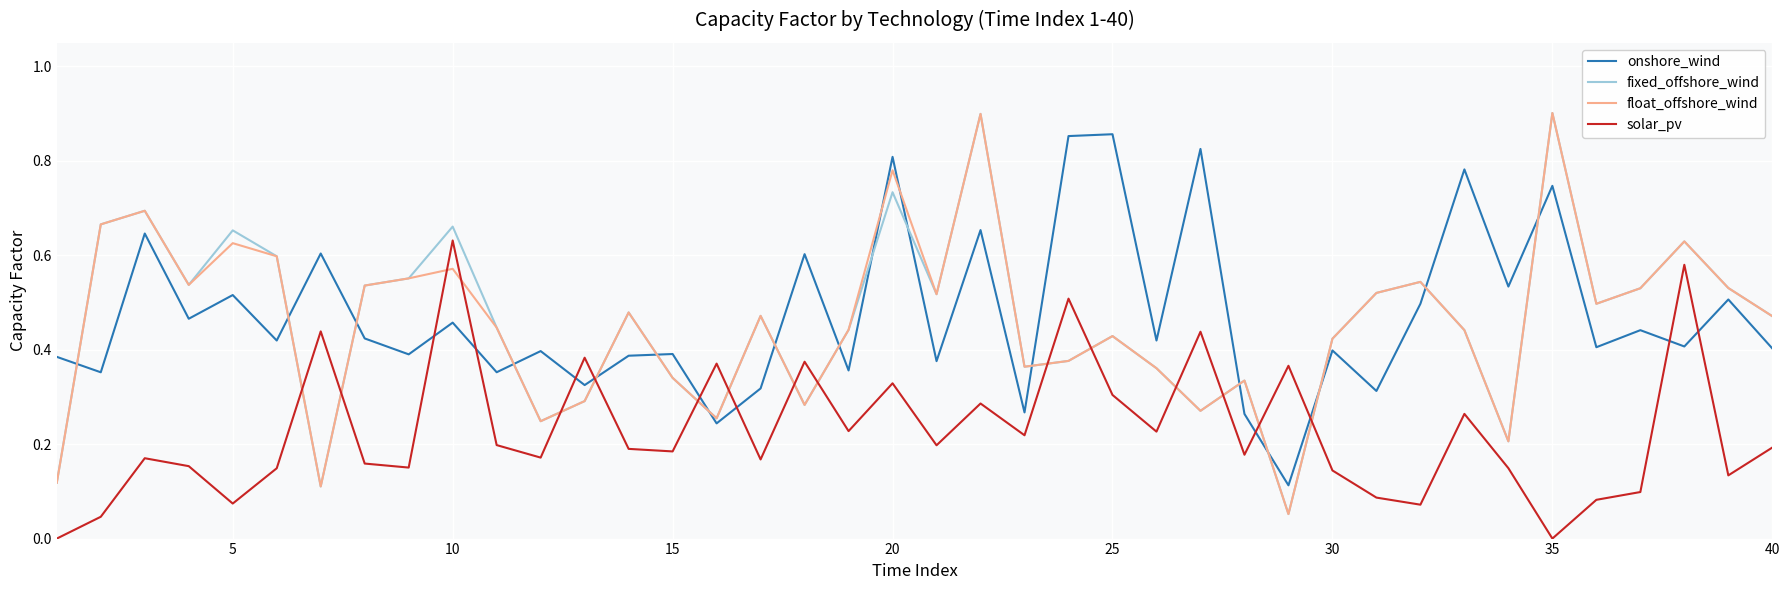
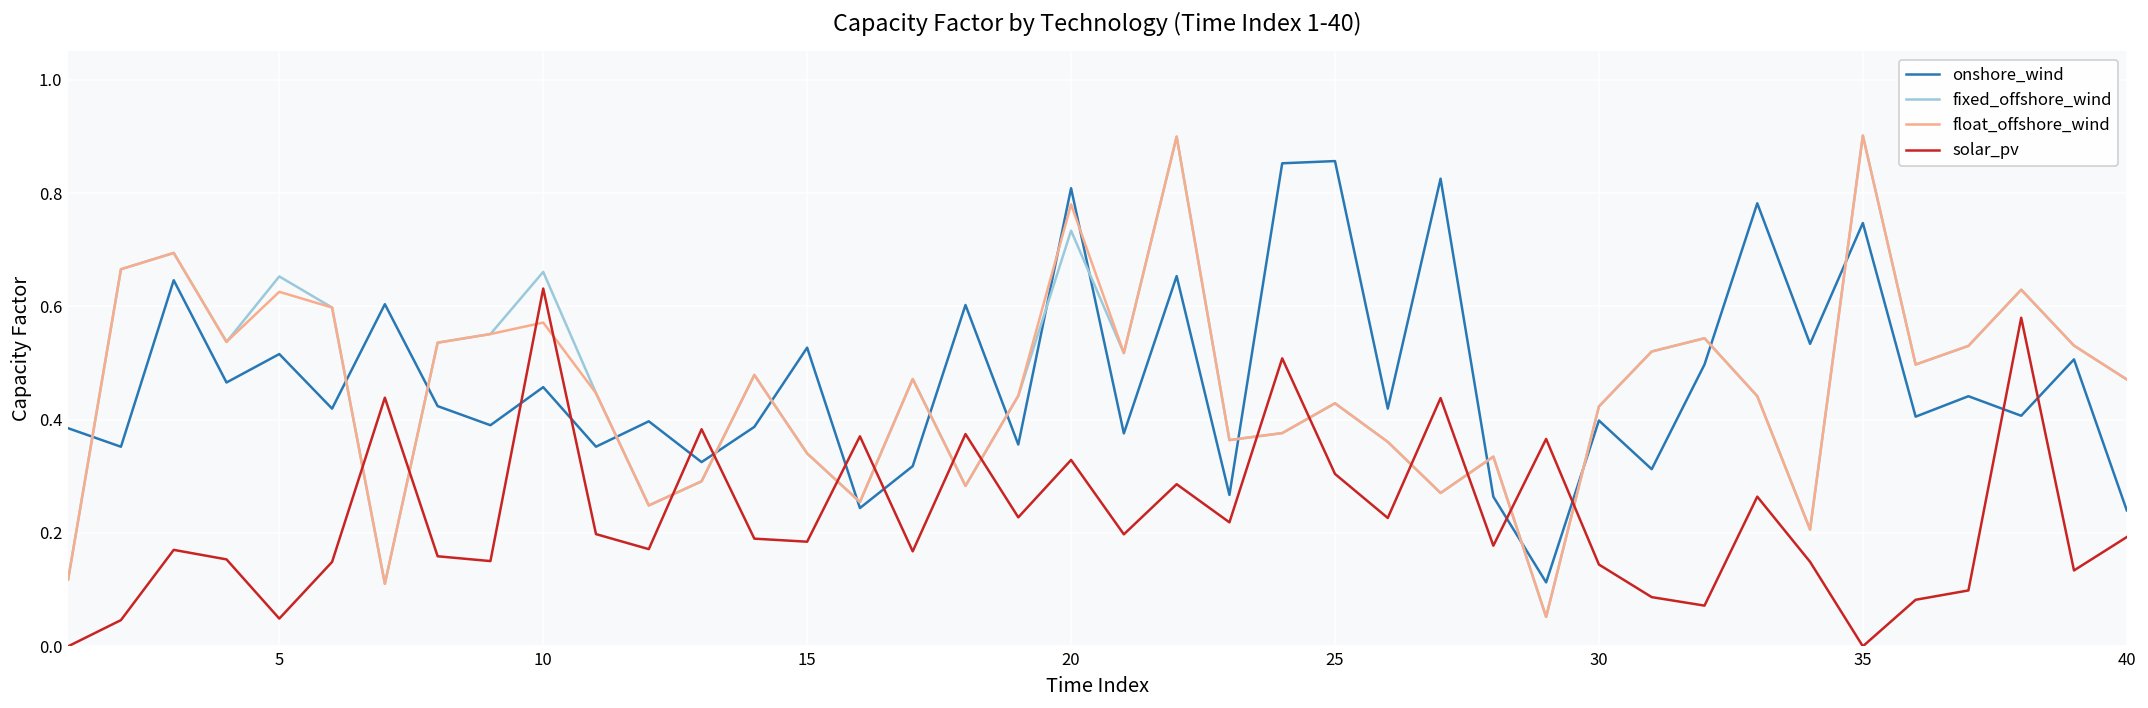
  {
    "onshore_wind": {
      "5": 0.52,
      "10": 0.46,
-     "15": 0.39,
+     "15": 0.53,
      "20": 0.81,
      "25": 0.86,
      "30": 0.40,
      "35": 0.75,
-     "40": 0.40
+     "40": 0.24
    },
    "fixed_offshore_wind": {
      "5": 0.65,
      "10": 0.66,
      "20": 0.73
    },
    "float_offshore_wind": {
      "5": 0.63,
      "10": 0.57,
      "20": 0.78
    },
    "solar_pv": {
-     "5": 0.07,
+     "5": 0.05,
      "10": 0.63,
      "15": 0.18,
      "20": 0.33,
      "25": 0.30,
      "30": 0.14,
      "35": 0.00,
      "40": 0.19
    }
  }
